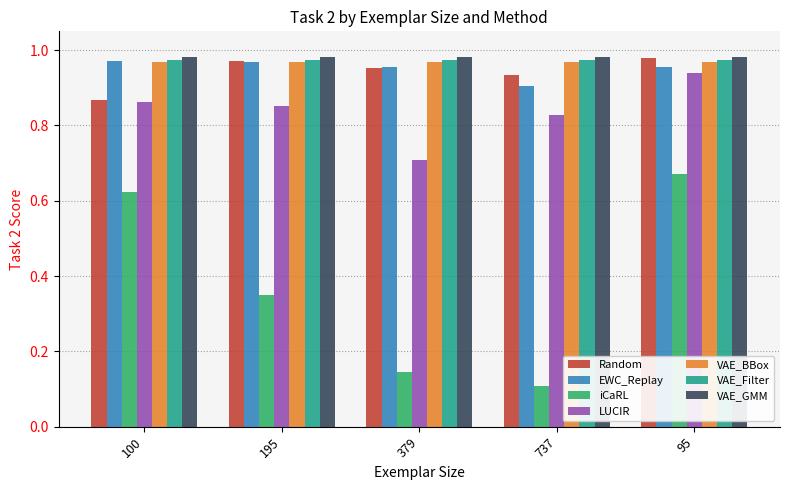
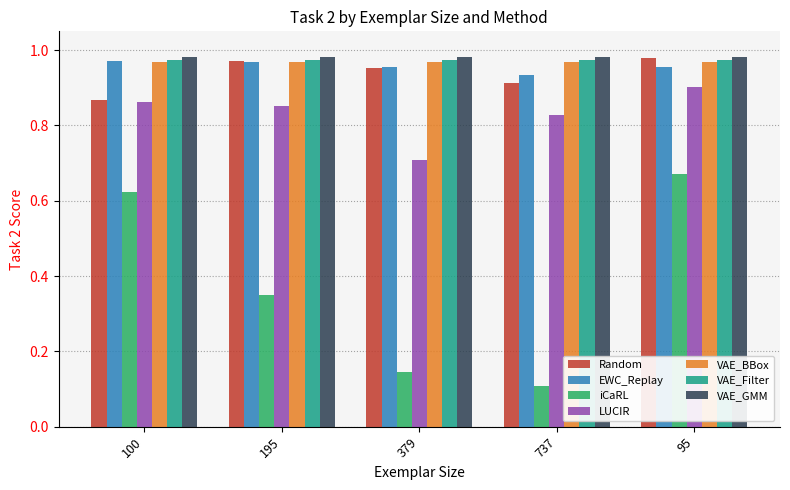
  {
    "Random": {
      "100": 0.87,
      "195": 0.97,
      "379": 0.95,
-     "737": 0.93,
+     "737": 0.91,
      "95": 0.98
    },
    "EWC_Replay": {
      "100": 0.97,
      "195": 0.97,
      "379": 0.95,
-     "737": 0.90,
+     "737": 0.93,
      "95": 0.96
    },
    "LUCIR": {
      "100": 0.86,
      "195": 0.85,
      "379": 0.71,
      "737": 0.83,
-     "95": 0.94
+     "95": 0.90
    },
    "VAE_BBox": {
      "100": 0.97,
      "195": 0.97,
      "379": 0.97,
      "737": 0.97,
      "95": 0.97
    },
    "VAE_GMM": {
      "100": 0.98,
      "195": 0.98,
      "379": 0.98,
      "737": 0.98,
      "95": 0.98
    }
  }
